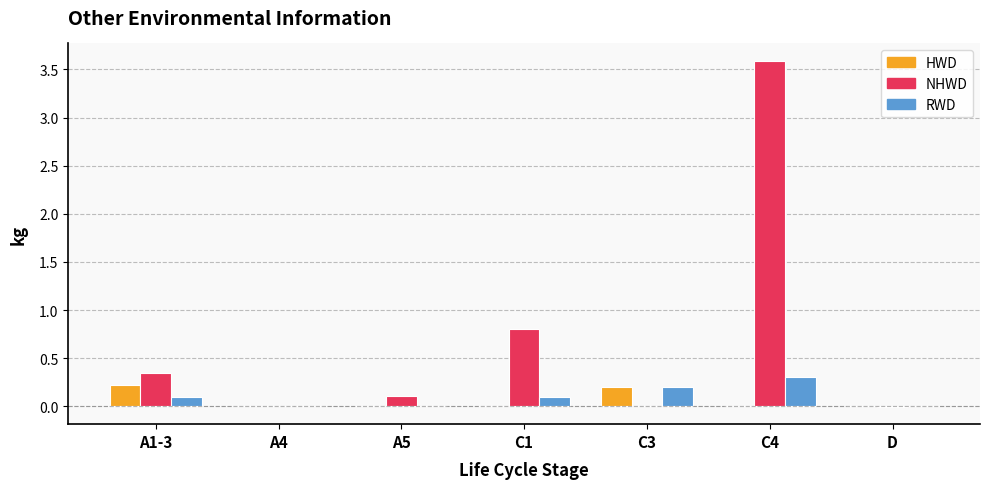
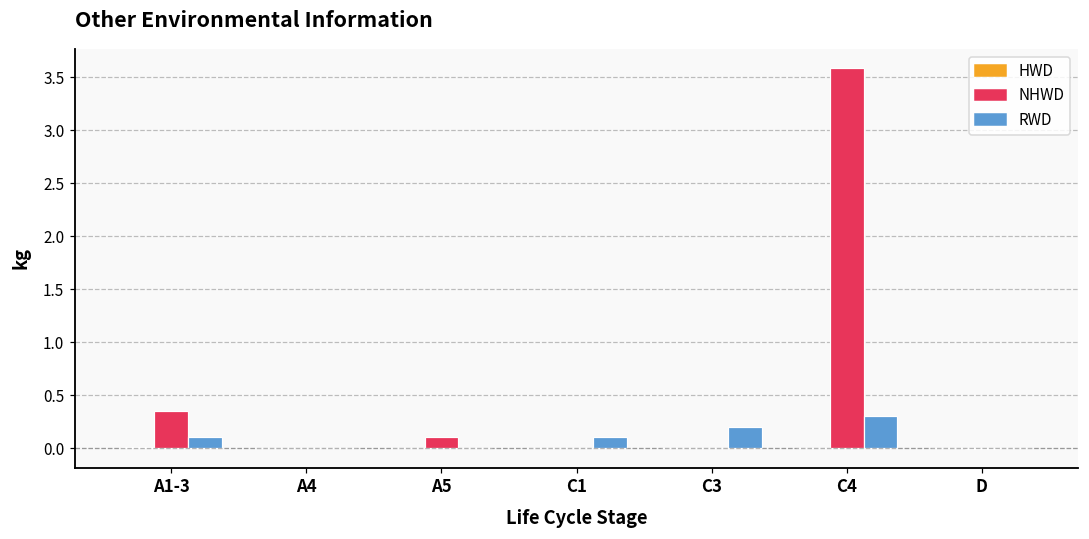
  {
    "HWD": {
-     "A1-3": 0.2,
+     "A1-3": 0.0,
      "C1": 0.0,
-     "C3": 0.2
+     "C3": 0.0
    },
    "NHWD": {
      "A1-3": 0.3,
      "A5": 0.1,
-     "C1": 0.8,
+     "C1": 0.0,
      "C3": 0.0,
      "C4": 3.6
    },
    "RWD": {
      "A1-3": 0.1,
      "C1": 0.1,
      "C3": 0.2,
      "C4": 0.3
    }
  }
